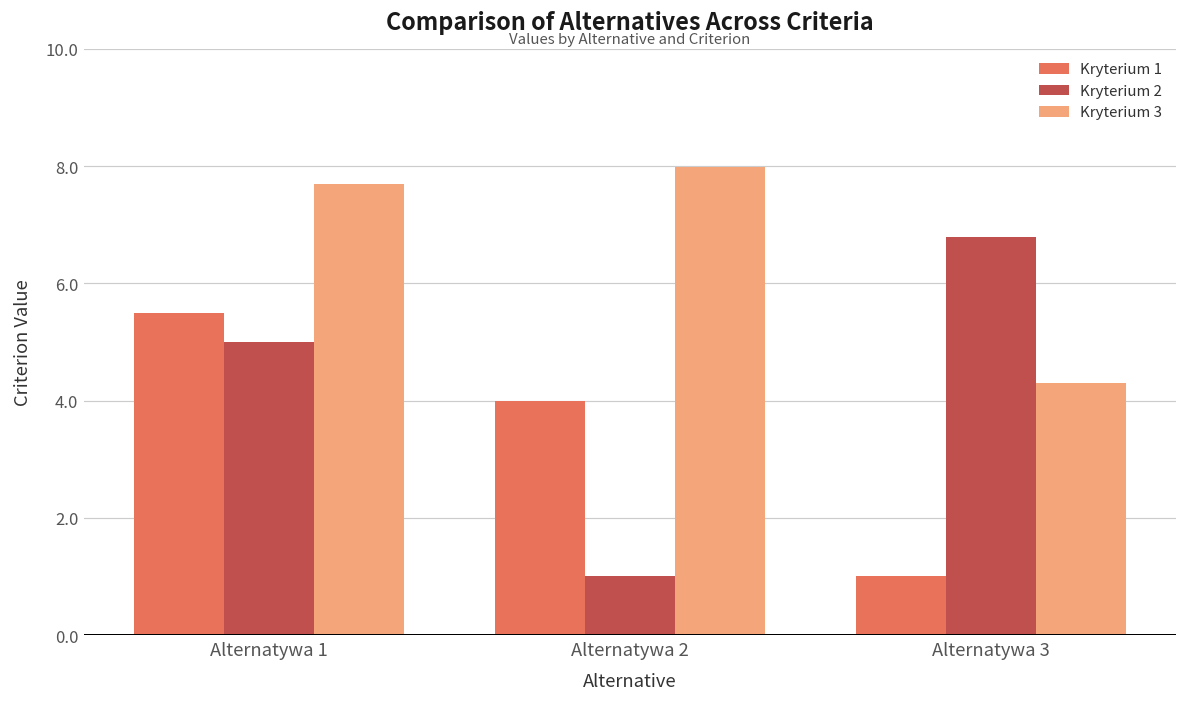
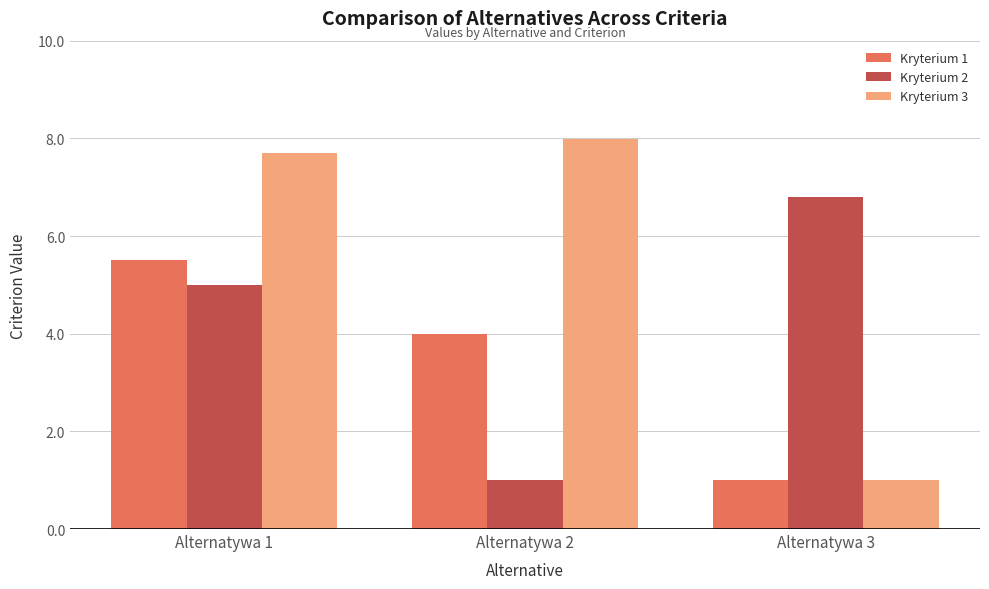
  {
    "Kryterium 3": {
      "Alternatywa 1": 7.7,
      "Alternatywa 2": 8.0,
-     "Alternatywa 3": 4.3
+     "Alternatywa 3": 1.0
    }
  }
